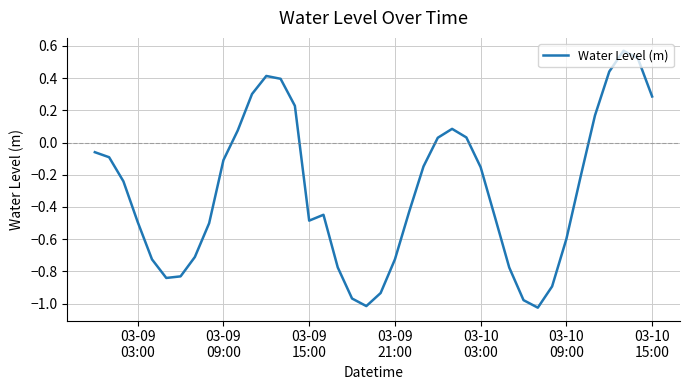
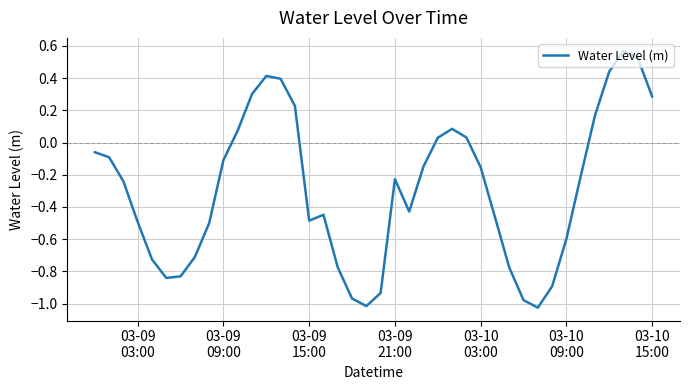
  {
    "03-09 03:00": -0.49,
    "03-09 09:00": -0.11,
    "03-09 15:00": -0.49,
-   "03-09 21:00": -0.73,
+   "03-09 21:00": -0.23,
    "03-10 03:00": -0.15,
    "03-10 09:00": -0.60,
    "03-10 15:00": 0.29
  }
